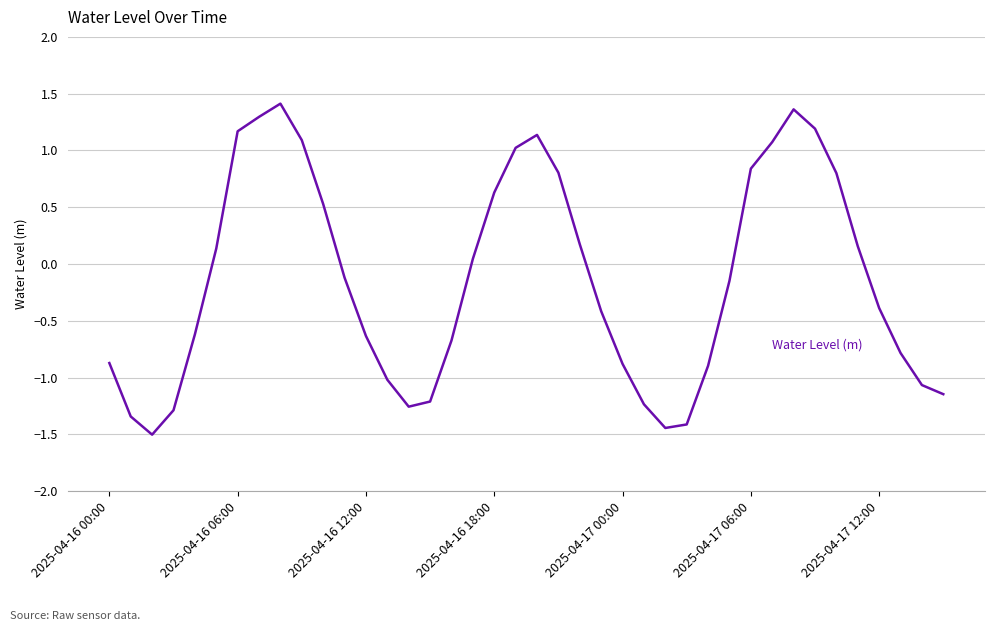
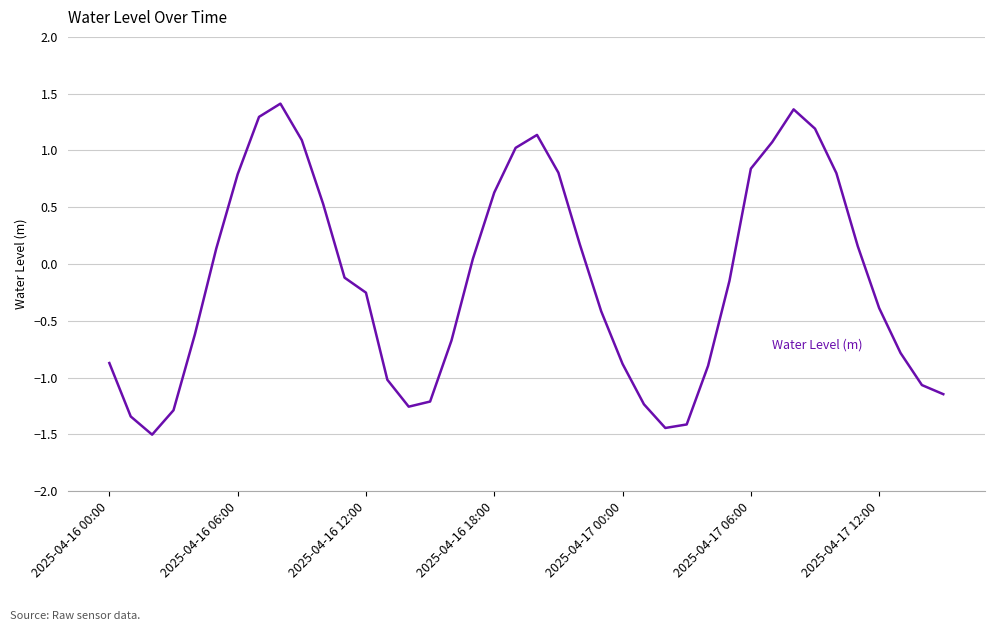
  {
    "2025-04-16 00:00": -0.87,
-   "2025-04-16 06:00": 1.17,
-   "2025-04-16 12:00": -0.63,
+   "2025-04-16 06:00": 0.79,
+   "2025-04-16 12:00": -0.25,
    "2025-04-16 18:00": 0.63,
    "2025-04-17 00:00": -0.88,
    "2025-04-17 06:00": 0.84,
    "2025-04-17 12:00": -0.39
  }
